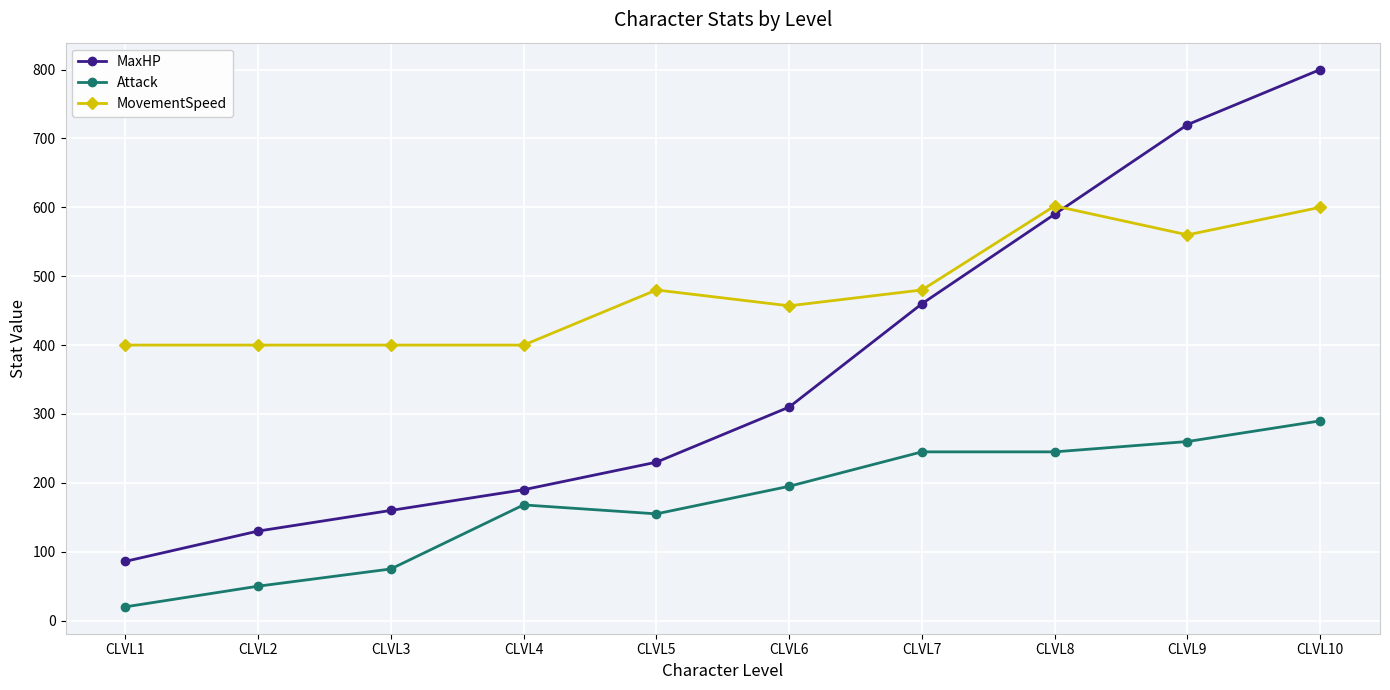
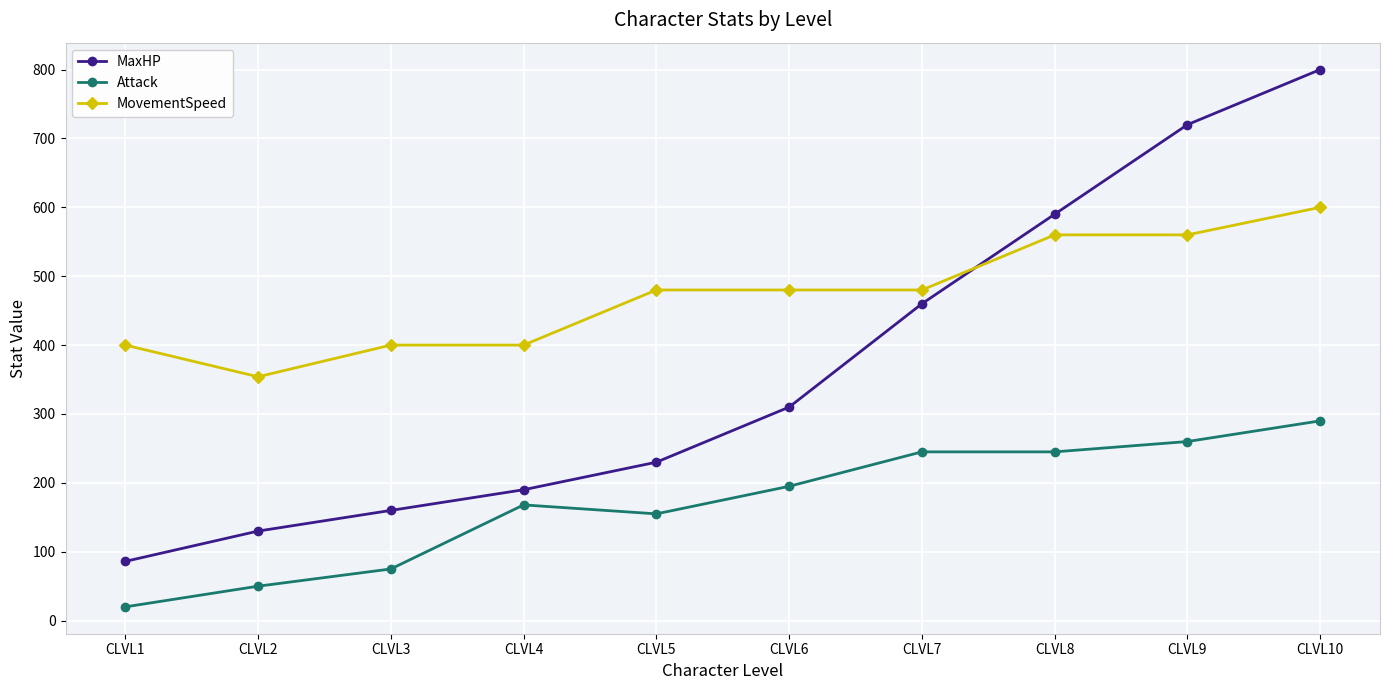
  {
    "MaxHP": {
      "CLVL1": 90,
      "CLVL2": 130,
      "CLVL3": 160,
      "CLVL4": 190,
      "CLVL5": 230,
      "CLVL6": 310,
      "CLVL7": 460,
      "CLVL8": 590,
      "CLVL9": 720,
      "CLVL10": 800
    },
    "Attack": {
      "CLVL1": 20,
      "CLVL2": 50,
      "CLVL3": 80,
      "CLVL4": 170,
      "CLVL5": 160,
      "CLVL6": 200,
      "CLVL7": 250,
      "CLVL8": 250,
      "CLVL9": 260,
      "CLVL10": 290
    },
    "MovementSpeed": {
      "CLVL1": 400,
-     "CLVL2": 400,
+     "CLVL2": 350,
      "CLVL3": 400,
      "CLVL4": 400,
      "CLVL5": 480,
-     "CLVL6": 460,
+     "CLVL6": 480,
      "CLVL7": 480,
-     "CLVL8": 600,
+     "CLVL8": 560,
      "CLVL9": 560,
      "CLVL10": 600
    }
  }
